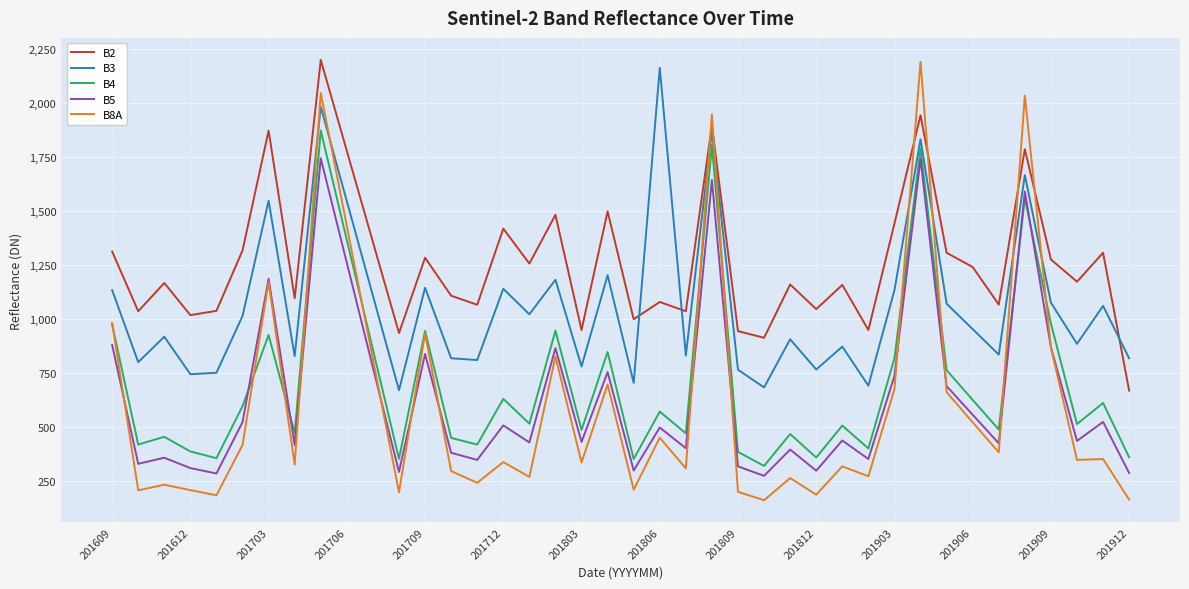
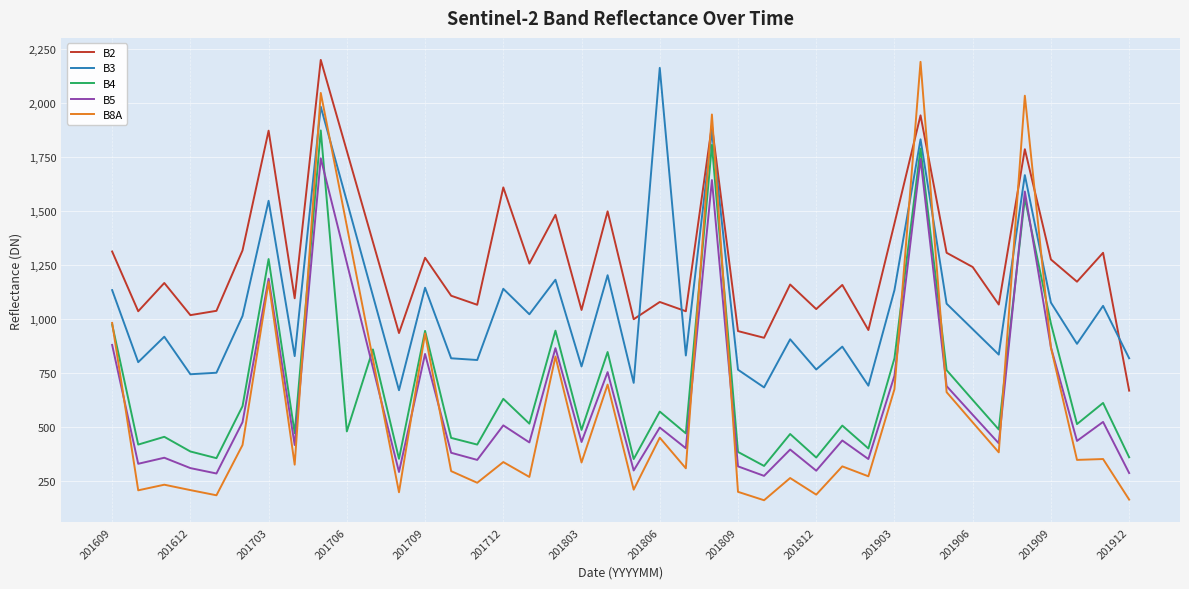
  {
    "B2": {
      "201609": "1,310",
      "201612": "1,020",
      "201703": "1,870",
      "201706": "1,780",
      "201709": "1,280",
-     "201712": "1,420",
-     "201803": "950",
+     "201712": "1,610",
+     "201803": "1,040",
      "201806": "1,080",
      "201809": "940",
      "201812": "1,050",
      "201903": "1,440",
      "201906": "1,240",
      "201909": "1,280",
      "201912": "670"
    },
    "B3": {
      "201609": "1,130",
      "201612": "740",
      "201703": "1,550",
      "201706": "1,550",
      "201709": "1,140",
      "201712": "1,140",
      "201803": "780",
      "201806": "2,160",
      "201809": "760",
      "201812": "770",
      "201903": "1,130",
      "201906": "950",
      "201909": "1,080",
      "201912": "820"
    },
    "B4": {
      "201612": "390",
-     "201703": "930",
-     "201706": "1,370",
+     "201703": "1,280",
+     "201706": "480",
      "201709": "940",
      "201712": "630",
      "201803": "490",
      "201806": "570",
      "201809": "380",
      "201812": "360",
      "201903": "820",
      "201906": "620",
      "201909": "980",
      "201912": "360"
    },
    "B5": {
      "201609": "880",
      "201612": "310",
      "201703": "1,190",
      "201706": "1,260",
      "201709": "840",
      "201712": "510",
      "201803": "430",
      "201806": "500",
      "201809": "320",
      "201812": "300",
      "201903": "740",
      "201906": "560",
      "201912": "290"
    },
    "B8A": {
      "201612": "210",
      "201703": "1,170",
      "201706": "1,430",
      "201709": "930",
      "201712": "340",
      "201803": "330",
      "201806": "450",
      "201809": "200",
      "201812": "190",
      "201903": "670",
      "201906": "520",
      "201912": "160"
    }
  }
